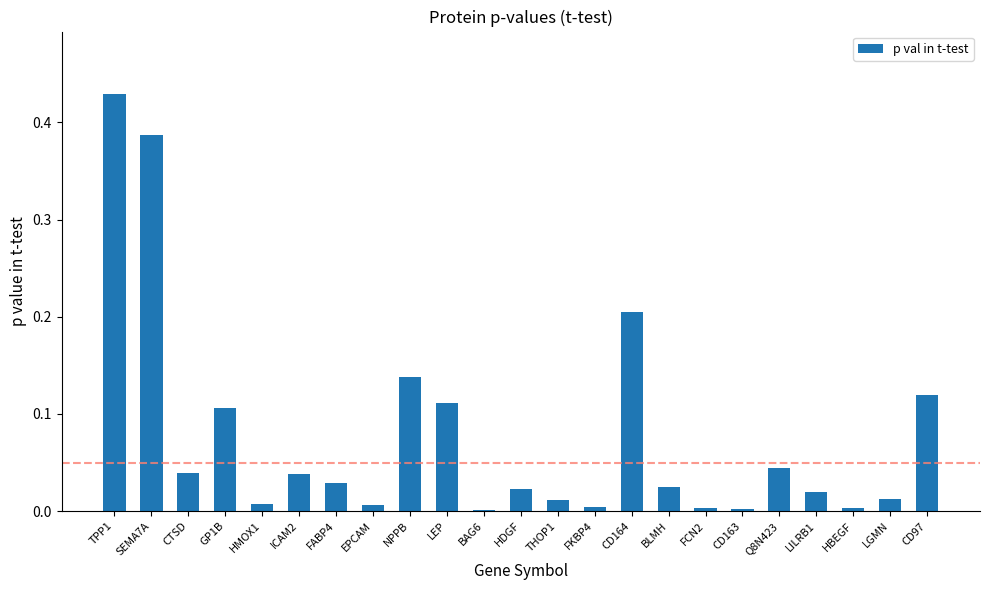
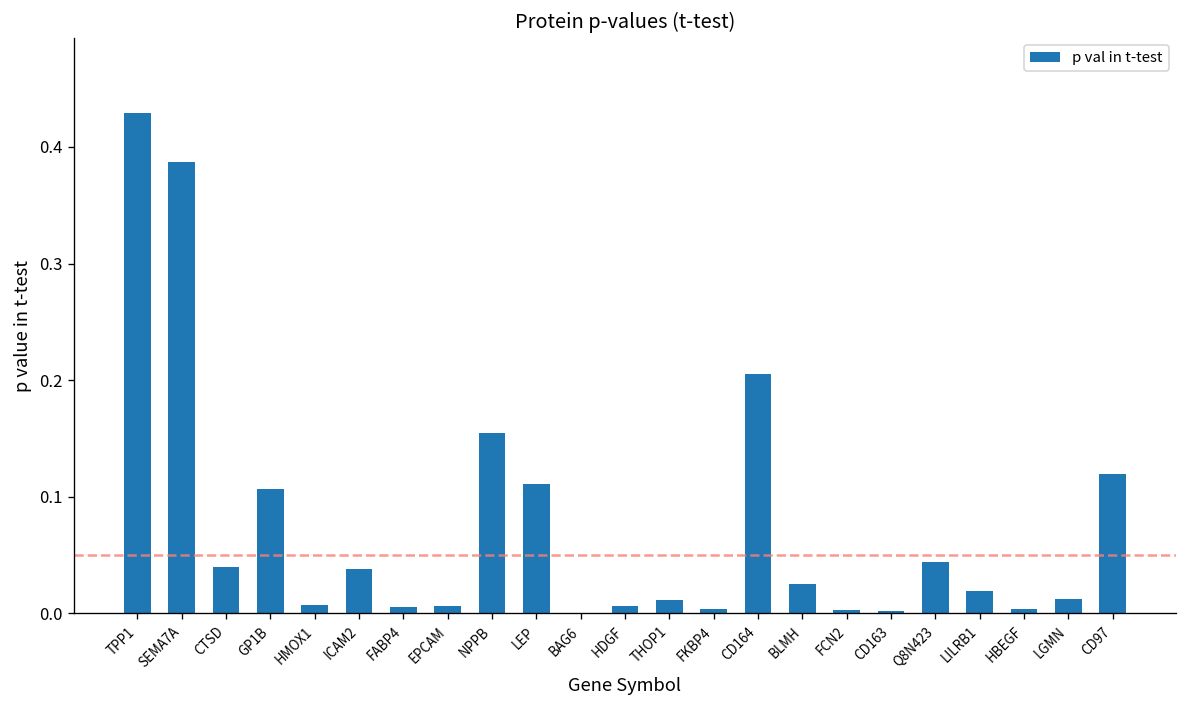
  {
    "TPP1": 0.43,
    "SEMA7A": 0.39,
    "CTSD": 0.04,
    "GP1B": 0.11,
    "HMOX1": 0.01,
    "ICAM2": 0.04,
-   "FABP4": 0.03,
+   "FABP4": 0.01,
    "EPCAM": 0.01,
-   "NPPB": 0.14,
+   "NPPB": 0.15,
    "LEP": 0.11,
-   "HDGF": 0.02,
+   "HDGF": 0.01,
    "THOP1": 0.01,
    "FKBP4": 0.00,
    "CD164": 0.20,
    "BLMH": 0.03,
    "FCN2": 0.00,
    "Q8N423": 0.04,
    "LILRB1": 0.02,
    "HBEGF": 0.00,
    "LGMN": 0.01,
    "CD97": 0.12
  }
